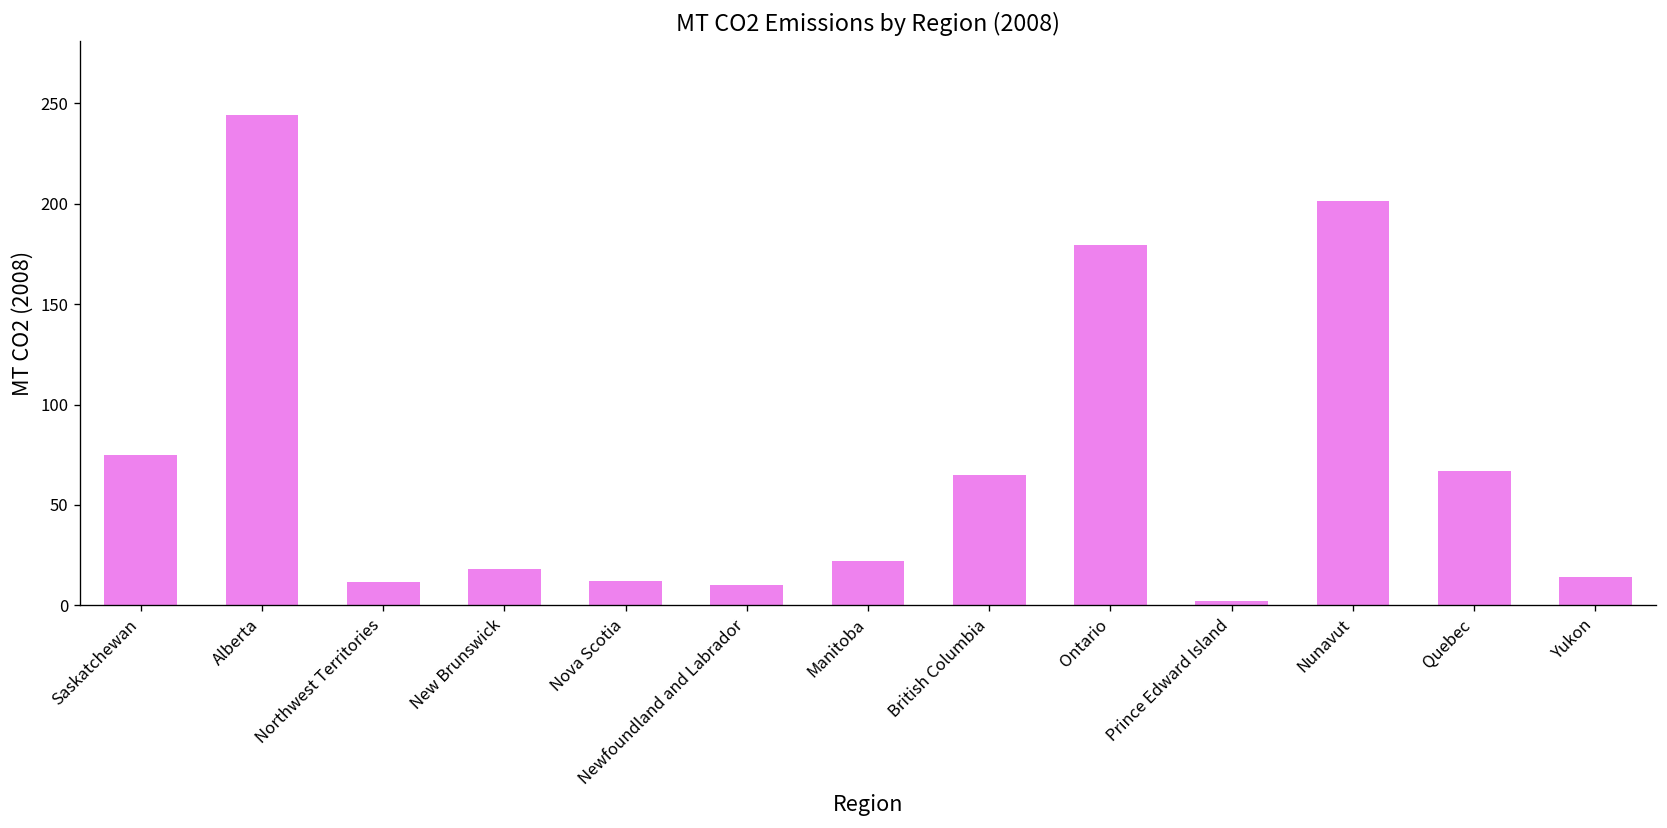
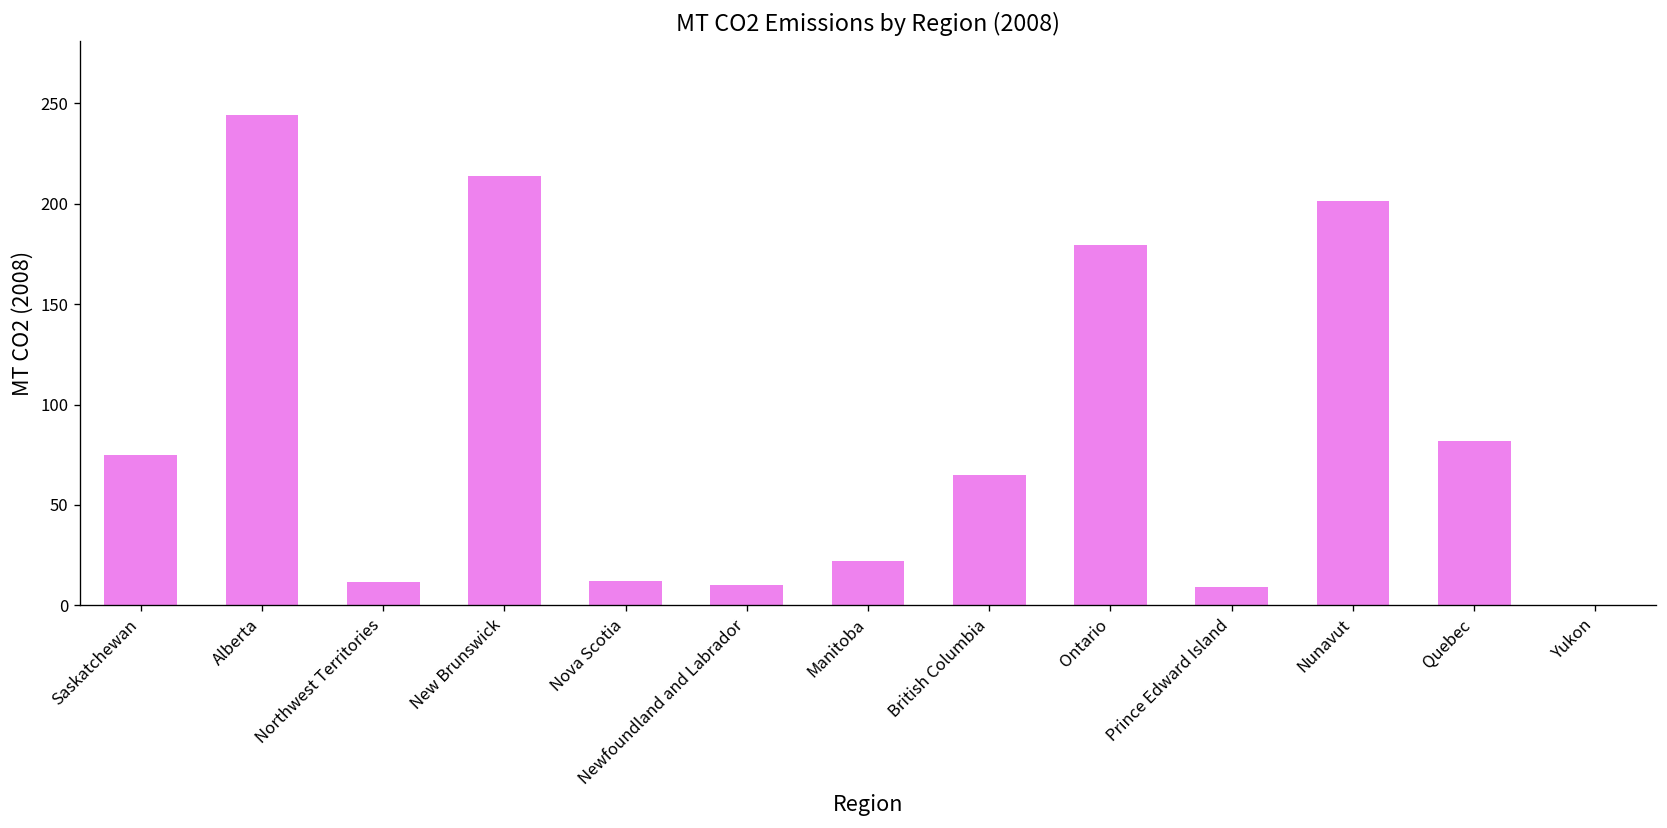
  {
    "Saskatchewan": 75,
    "Alberta": 244,
    "Northwest Territories": 12,
-   "New Brunswick": 18,
+   "New Brunswick": 214,
    "Nova Scotia": 12,
    "Newfoundland and Labrador": 10,
    "Manitoba": 22,
    "British Columbia": 65,
    "Ontario": 179,
-   "Prince Edward Island": 2,
+   "Prince Edward Island": 9,
    "Nunavut": 201,
-   "Quebec": 67,
-   "Yukon": 14
+   "Quebec": 82,
+   "Yukon": 0
  }
